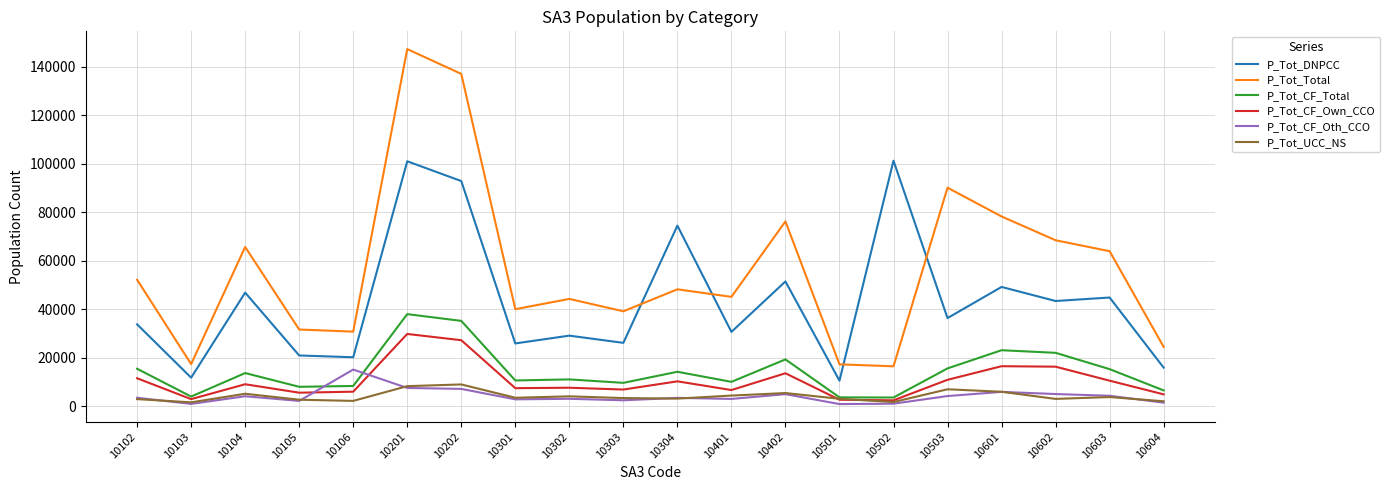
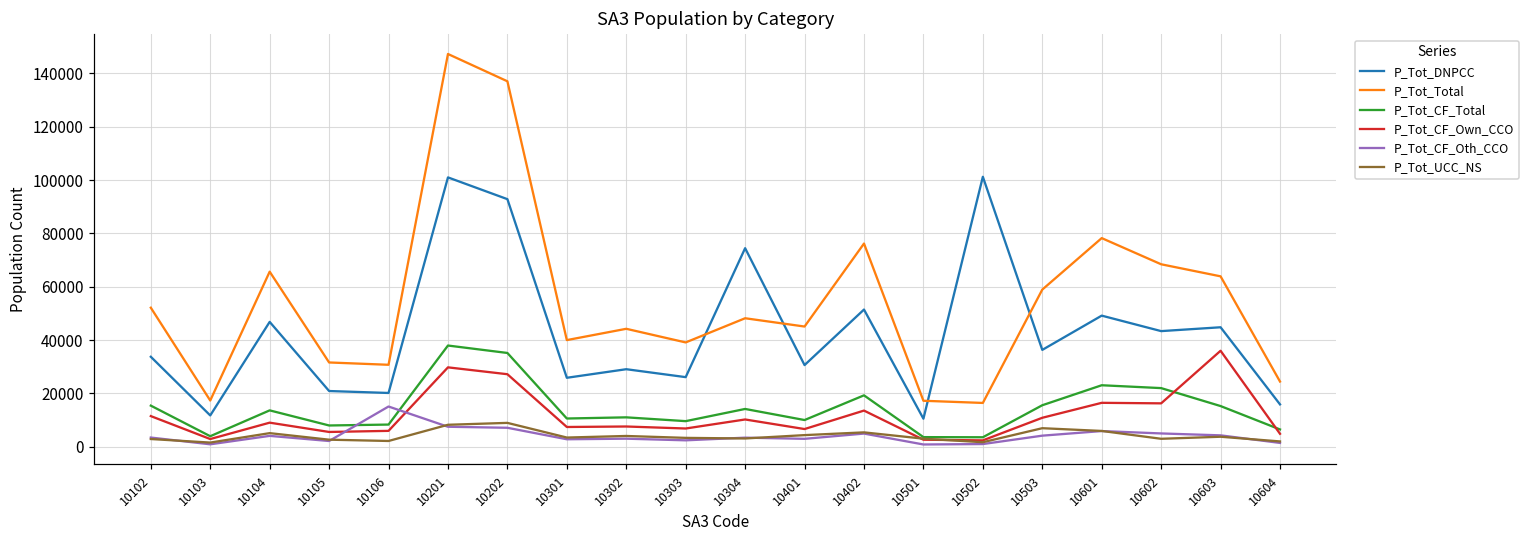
  {
    "P_Tot_DNPCC": {
      "10102": 34000,
      "10103": 12000,
      "10104": 47000,
      "10105": 21000,
      "10106": 20000,
      "10201": 101000,
      "10202": 93000,
      "10301": 26000,
      "10302": 29000,
      "10303": 26000,
      "10304": 74000,
      "10401": 31000,
      "10402": 51000,
      "10501": 11000,
      "10502": 101000,
      "10503": 36000,
      "10601": 49000,
      "10602": 43000,
      "10603": 45000,
      "10604": 16000
    },
    "P_Tot_Total": {
      "10102": 52000,
      "10103": 17000,
      "10104": 66000,
      "10105": 32000,
      "10106": 31000,
      "10201": 147000,
      "10202": 137000,
      "10301": 40000,
      "10302": 44000,
      "10303": 39000,
      "10304": 48000,
      "10401": 45000,
      "10402": 76000,
      "10501": 17000,
      "10502": 16000,
-     "10503": 90000,
+     "10503": 59000,
      "10601": 78000,
      "10602": 68000,
      "10603": 64000,
      "10604": 24000
    },
    "P_Tot_CF_Total": {
      "10102": 15000,
      "10104": 14000,
      "10105": 8000,
      "10106": 8000,
      "10201": 38000,
      "10202": 35000,
      "10301": 11000,
      "10302": 11000,
      "10303": 10000,
      "10304": 14000,
      "10401": 10000,
      "10402": 19000,
      "10502": 4000,
      "10503": 16000,
      "10601": 23000,
      "10602": 22000,
      "10603": 15000,
      "10604": 7000
    },
    "P_Tot_CF_Own_CCO": {
      "10102": 12000,
      "10104": 9000,
      "10105": 6000,
      "10106": 6000,
      "10201": 30000,
      "10202": 27000,
      "10301": 7000,
      "10302": 8000,
      "10303": 7000,
      "10304": 10000,
      "10401": 7000,
      "10402": 14000,
      "10503": 11000,
      "10601": 17000,
      "10602": 16000,
-     "10603": 11000,
+     "10603": 36000,
      "10604": 5000
    },
    "P_Tot_CF_Oth_CCO": {
      "10106": 15000,
      "10202": 7000,
      "10401": 3000,
      "10501": 1000,
      "10503": 4000,
      "10602": 5000
    },
    "P_Tot_UCC_NS": {
      "10106": 2000,
      "10202": 9000,
      "10401": 4000,
      "10503": 7000,
      "10602": 3000
    }
  }
